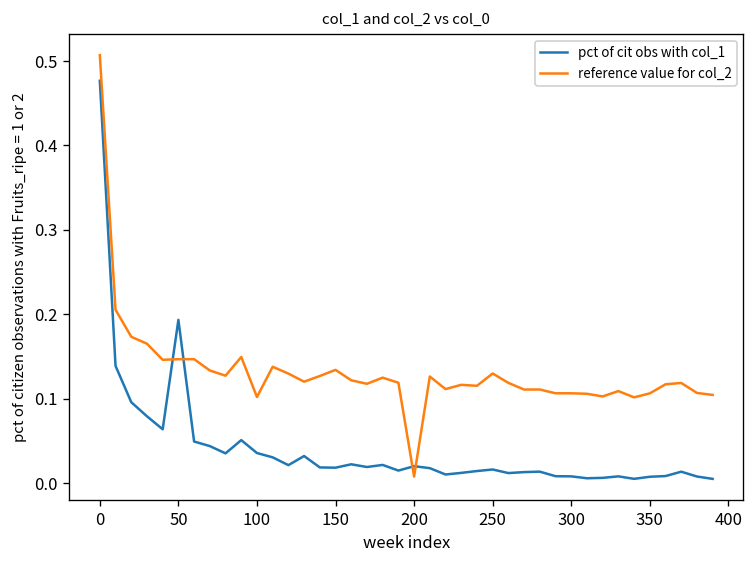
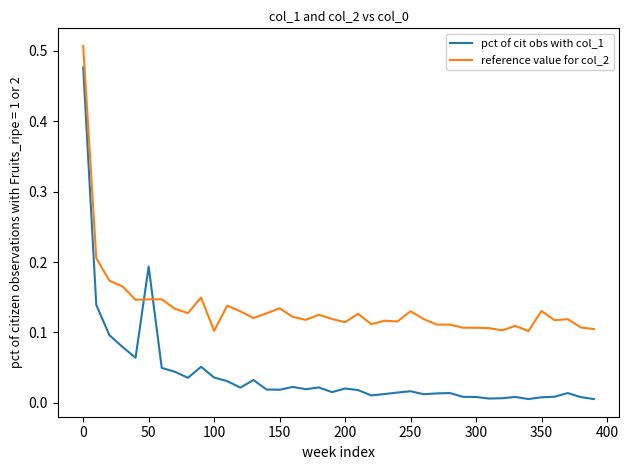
  {
    "pct of cit obs with col_1": {
      "0": 0.48,
      "50": 0.19,
      "100": 0.04,
      "150": 0.02,
      "200": 0.02,
      "250": 0.02,
      "300": 0.01,
      "350": 0.01
    },
    "reference value for col_2": {
      "0": 0.51,
      "50": 0.15,
      "100": 0.10,
      "150": 0.13,
-     "200": 0.01,
+     "200": 0.11,
      "250": 0.13,
      "300": 0.11,
-     "350": 0.11
+     "350": 0.13
    }
  }
